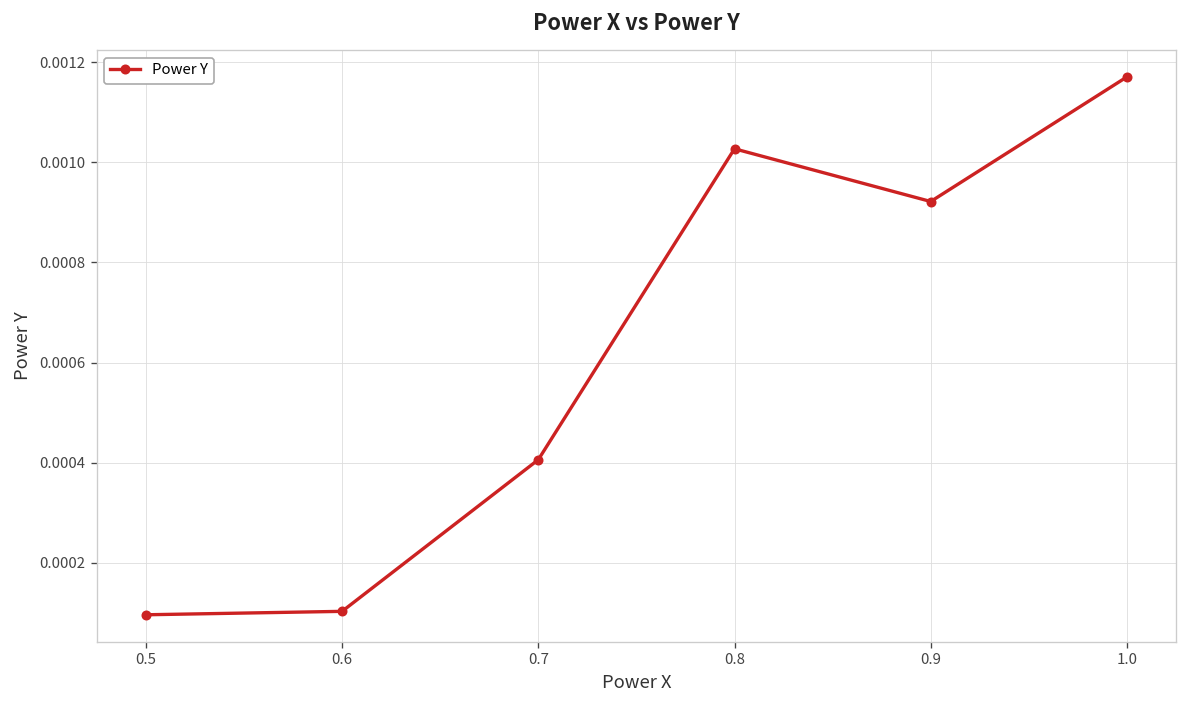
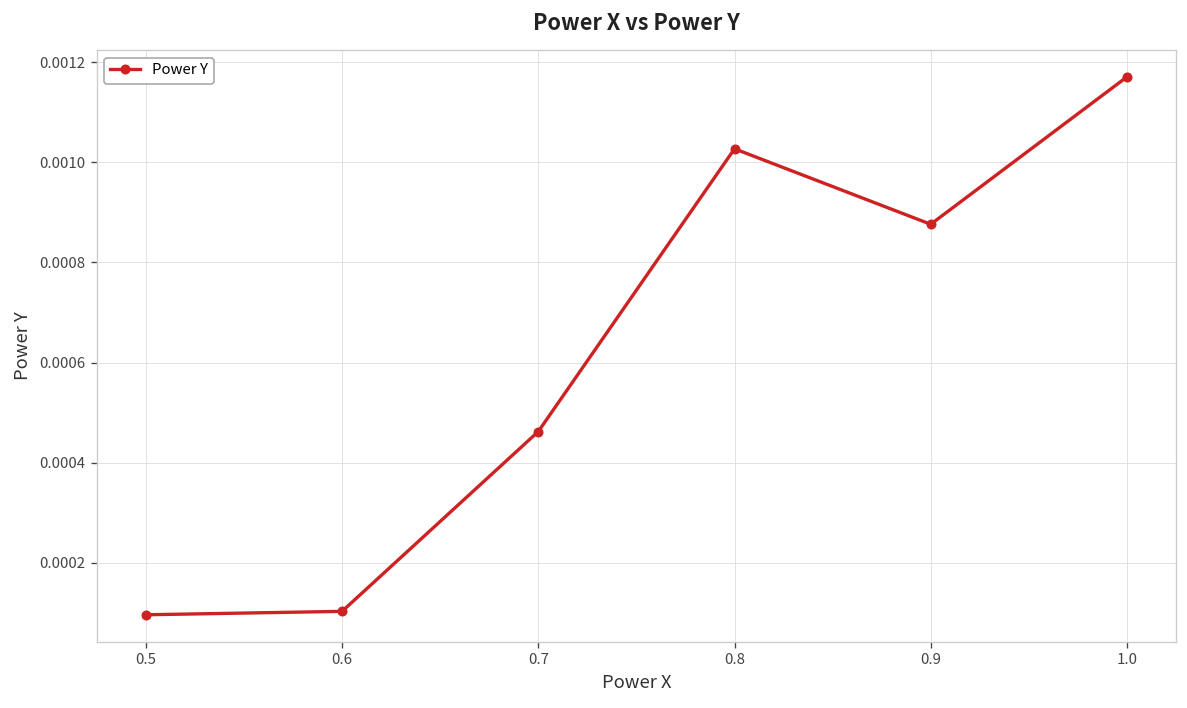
  {
    "0.5": 0.00010,
    "0.6": 0.00010,
-   "0.7": 0.00041,
+   "0.7": 0.00046,
    "0.8": 0.00103,
-   "0.9": 0.00092,
+   "0.9": 0.00088,
    "1.0": 0.00117
  }
